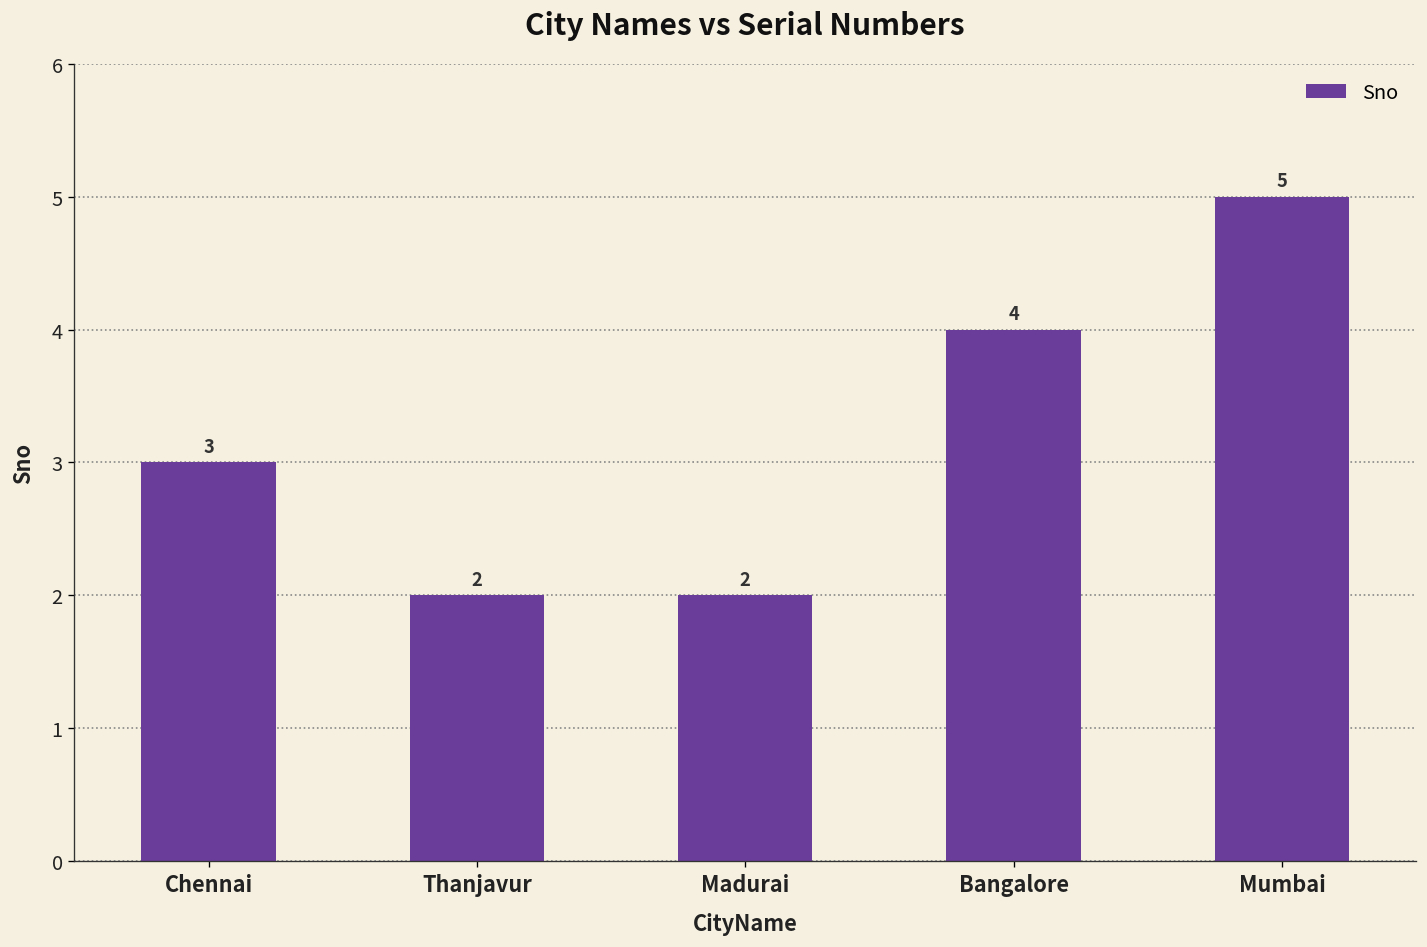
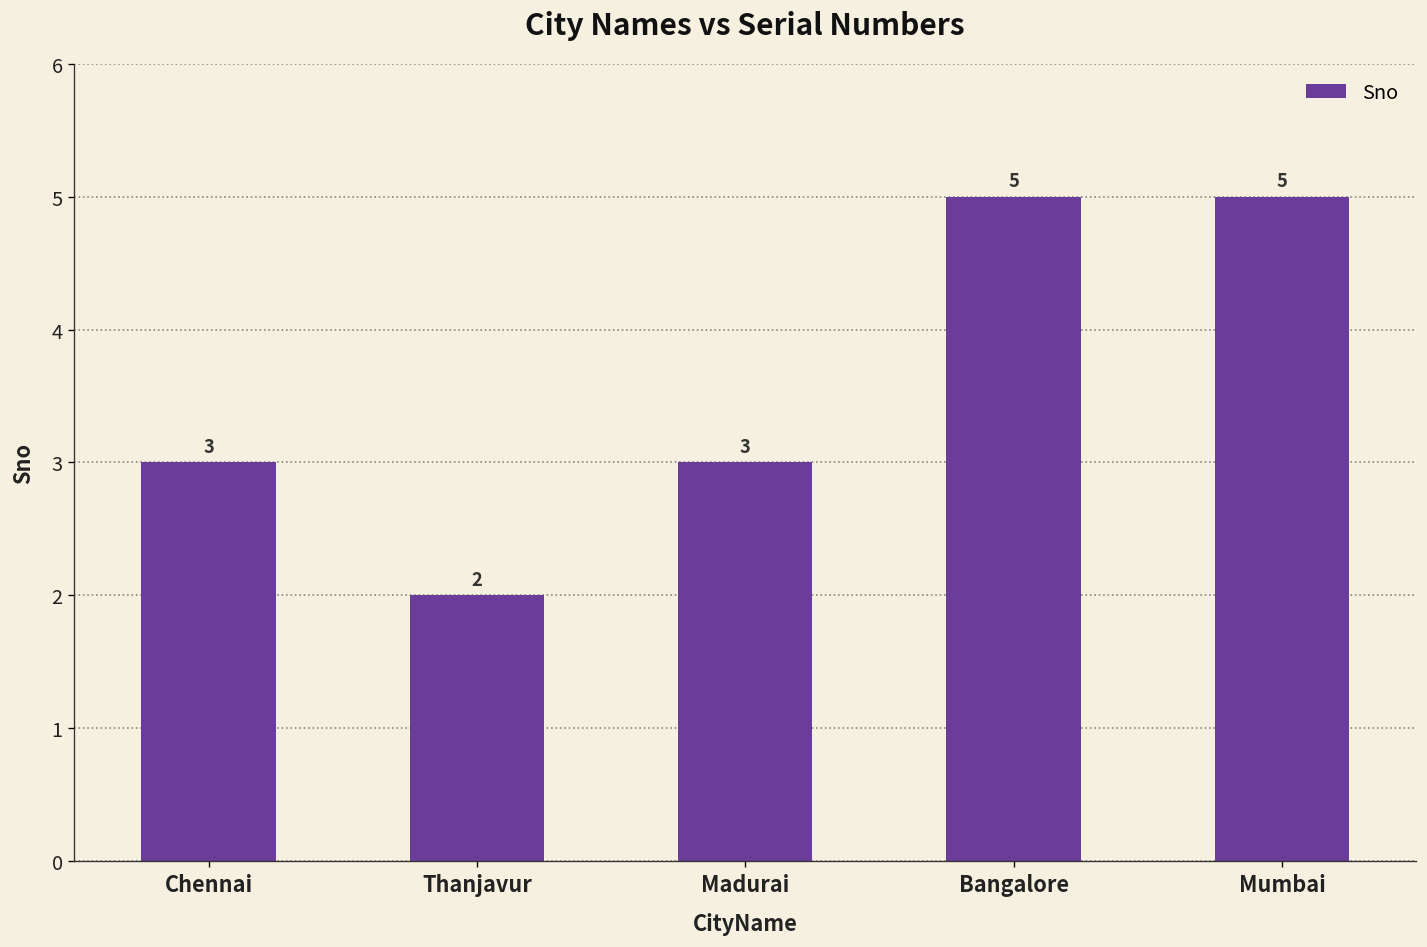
  {
    "Chennai": 3,
    "Thanjavur": 2,
-   "Madurai": 2,
-   "Bangalore": 4,
+   "Madurai": 3,
+   "Bangalore": 5,
    "Mumbai": 5
  }
